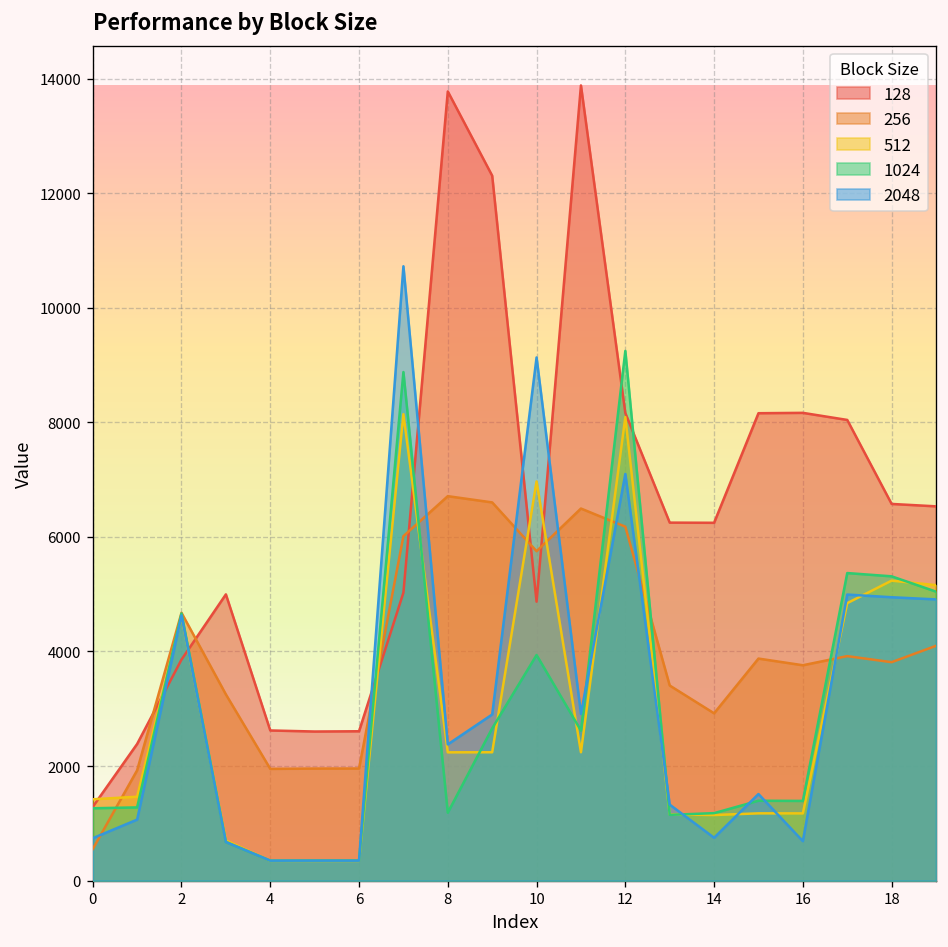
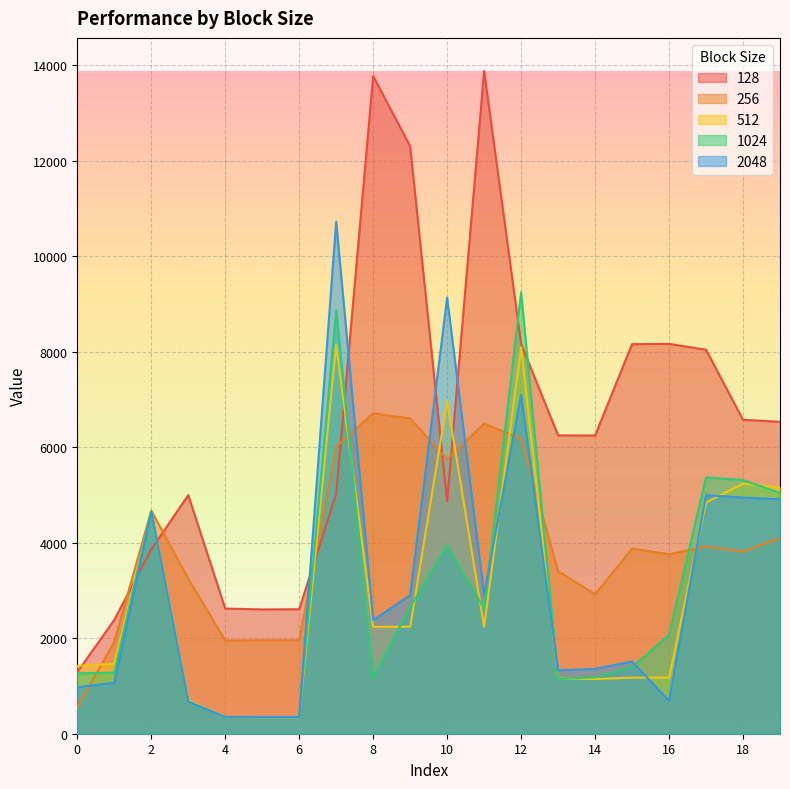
  {
    "1024": {
      "8": 1200,
      "10": 3900,
      "12": 9200,
-     "16": 1400,
+     "16": 2100,
      "18": 5300
    },
    "2048": {
-     "0": 700,
+     "0": 1000,
      "8": 2400,
      "10": 9100,
      "12": 7100,
-     "14": 700,
+     "14": 1400,
      "16": 700,
      "18": 4900
    }
  }
